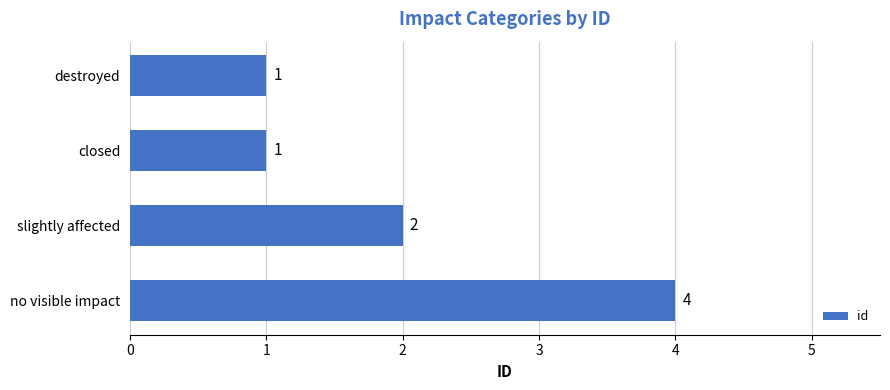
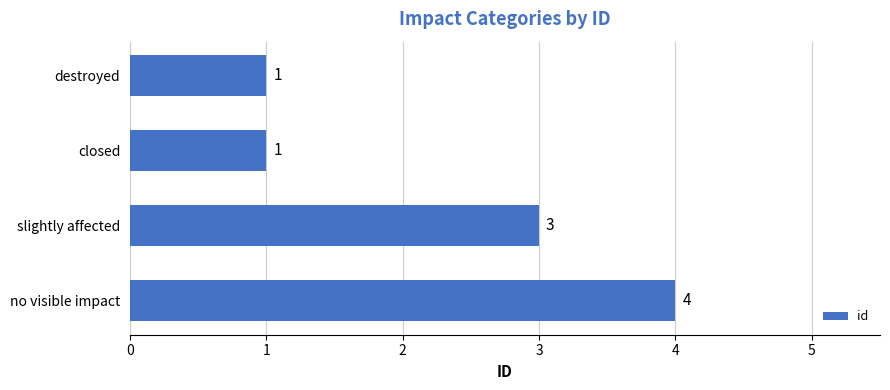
  {
    "destroyed": 1,
    "closed": 1,
-   "slightly affected": 2,
+   "slightly affected": 3,
    "no visible impact": 4
  }
